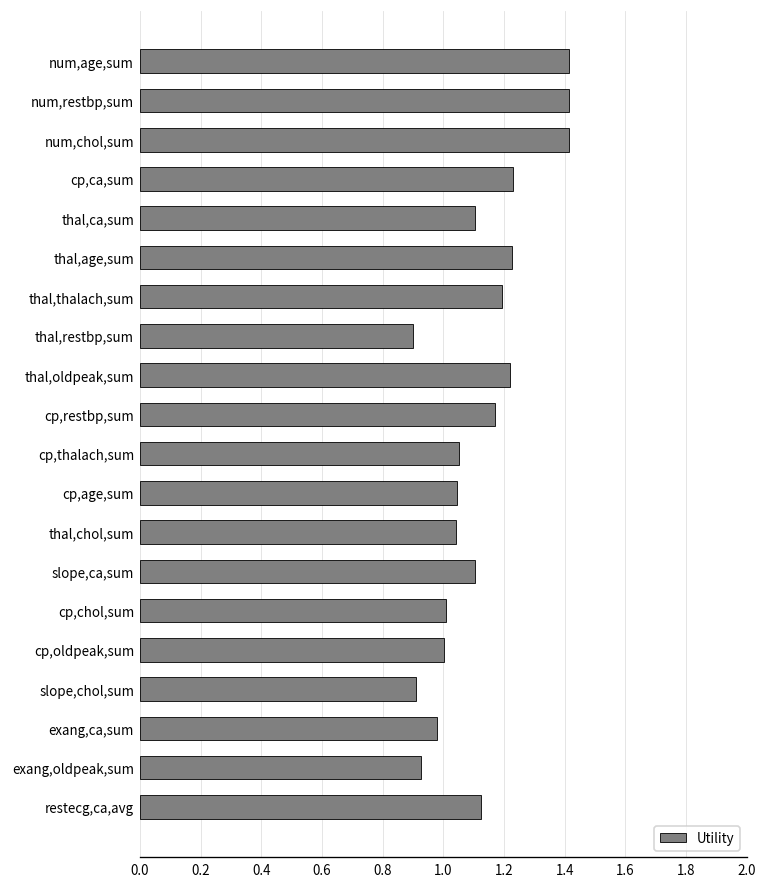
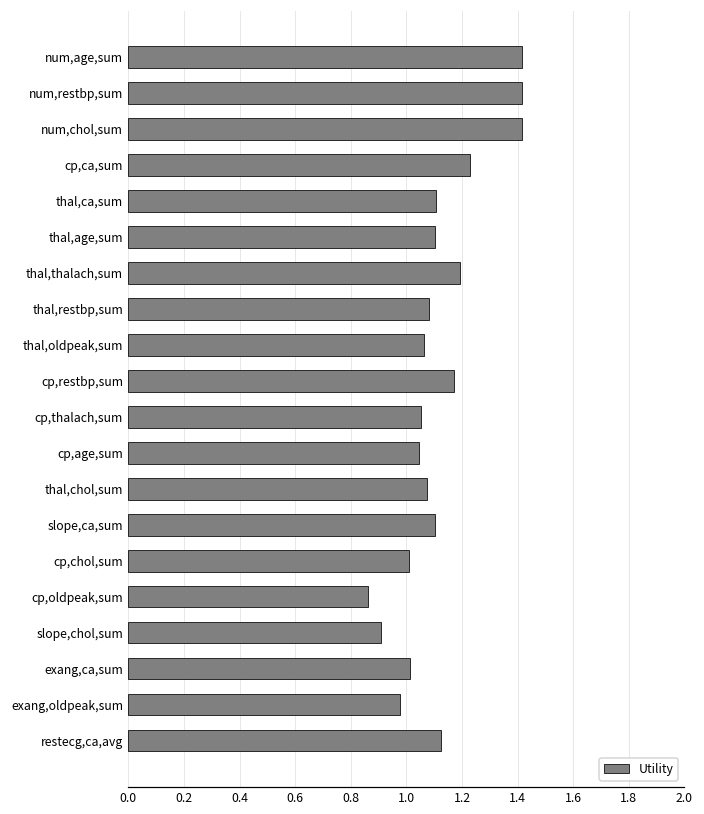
  {
    "num,age,sum": 1.41,
    "num,restbp,sum": 1.41,
    "num,chol,sum": 1.41,
    "cp,ca,sum": 1.23,
    "thal,ca,sum": 1.11,
-   "thal,age,sum": 1.23,
+   "thal,age,sum": 1.10,
    "thal,thalach,sum": 1.19,
-   "thal,restbp,sum": 0.90,
-   "thal,oldpeak,sum": 1.22,
+   "thal,restbp,sum": 1.08,
+   "thal,oldpeak,sum": 1.06,
    "cp,restbp,sum": 1.17,
    "cp,thalach,sum": 1.05,
    "cp,age,sum": 1.05,
-   "thal,chol,sum": 1.04,
+   "thal,chol,sum": 1.08,
    "slope,ca,sum": 1.10,
    "cp,chol,sum": 1.01,
-   "cp,oldpeak,sum": 1.00,
+   "cp,oldpeak,sum": 0.86,
    "slope,chol,sum": 0.91,
-   "exang,ca,sum": 0.98,
-   "exang,oldpeak,sum": 0.93,
+   "exang,ca,sum": 1.01,
+   "exang,oldpeak,sum": 0.98,
    "restecg,ca,avg": 1.13
  }
